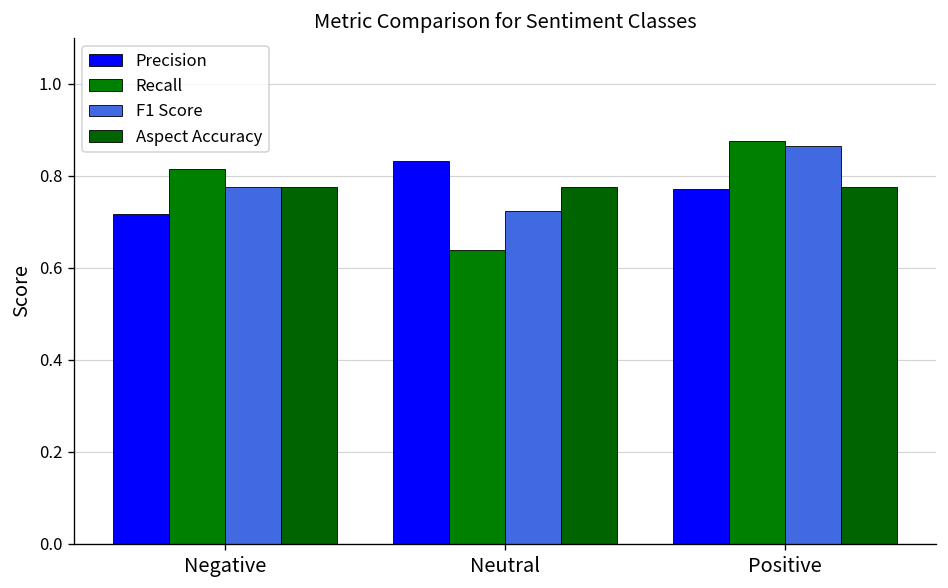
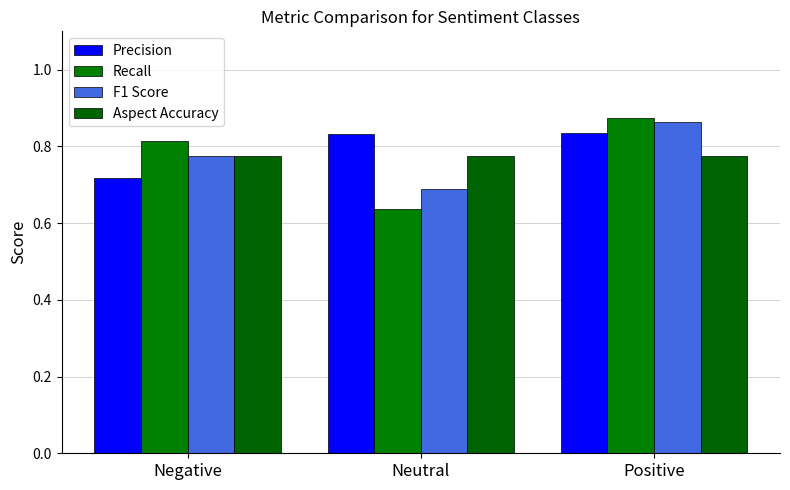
  {
    "Precision": {
      "Negative": 0.72,
      "Neutral": 0.83,
-     "Positive": 0.77
+     "Positive": 0.84
    },
    "F1 Score": {
      "Negative": 0.77,
-     "Neutral": 0.72,
+     "Neutral": 0.69,
      "Positive": 0.86
    }
  }
